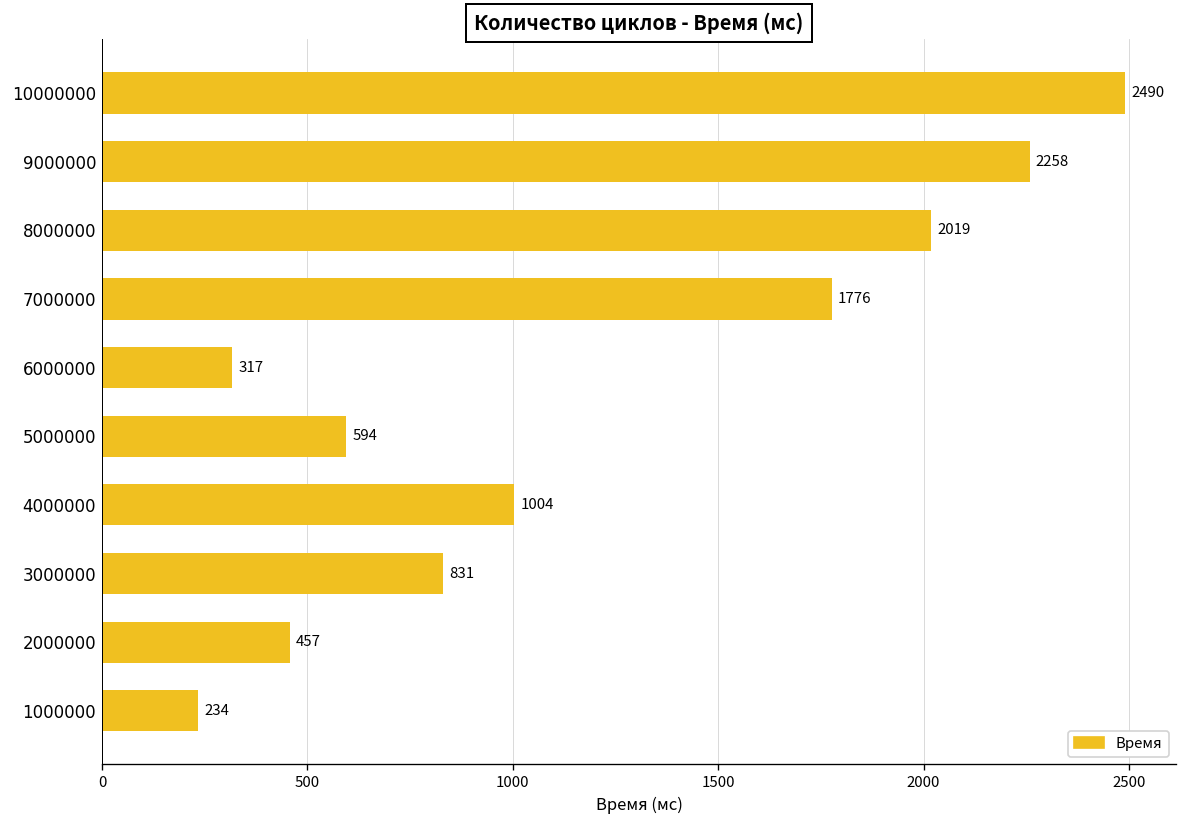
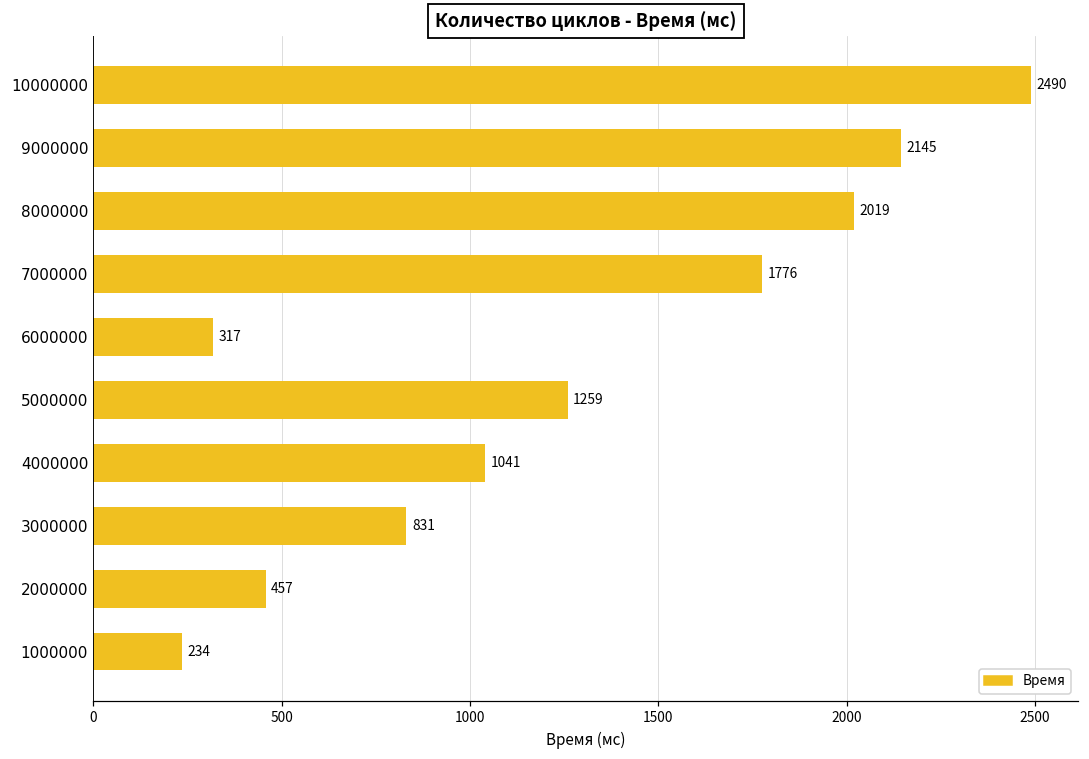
  {
    "10000000": 2490,
-   "9000000": 2258,
+   "9000000": 2145,
    "8000000": 2019,
    "7000000": 1776,
    "6000000": 317,
-   "5000000": 594,
-   "4000000": 1004,
+   "5000000": 1259,
+   "4000000": 1041,
    "3000000": 831,
    "2000000": 457,
    "1000000": 234
  }
